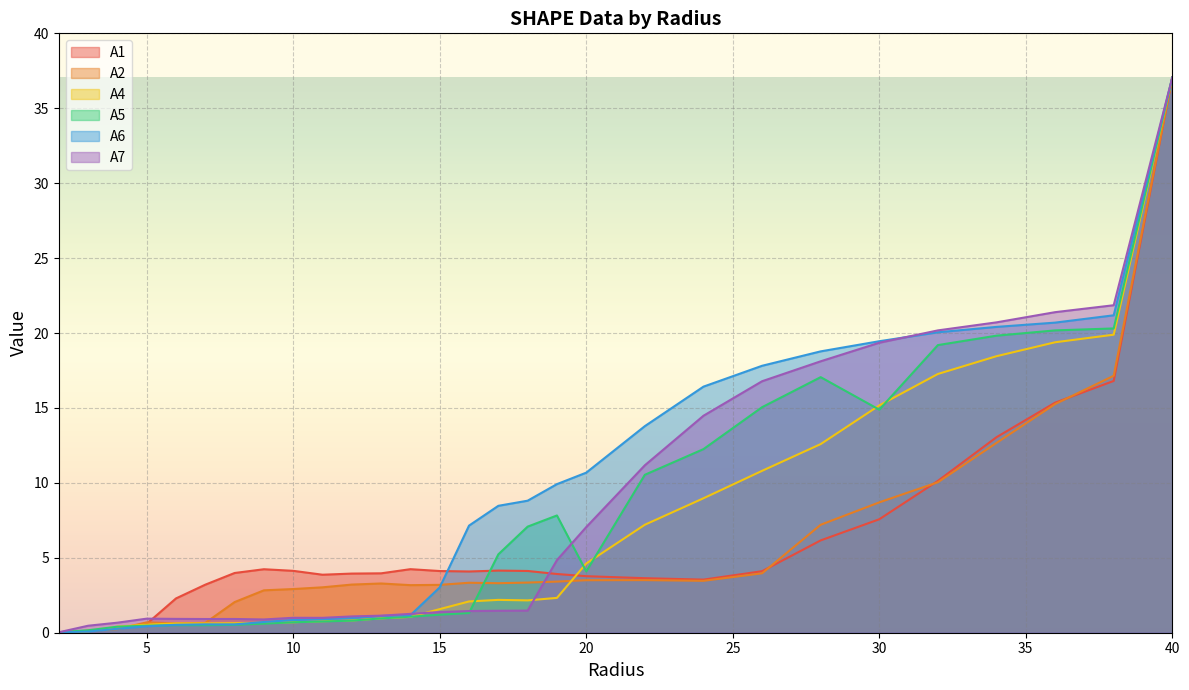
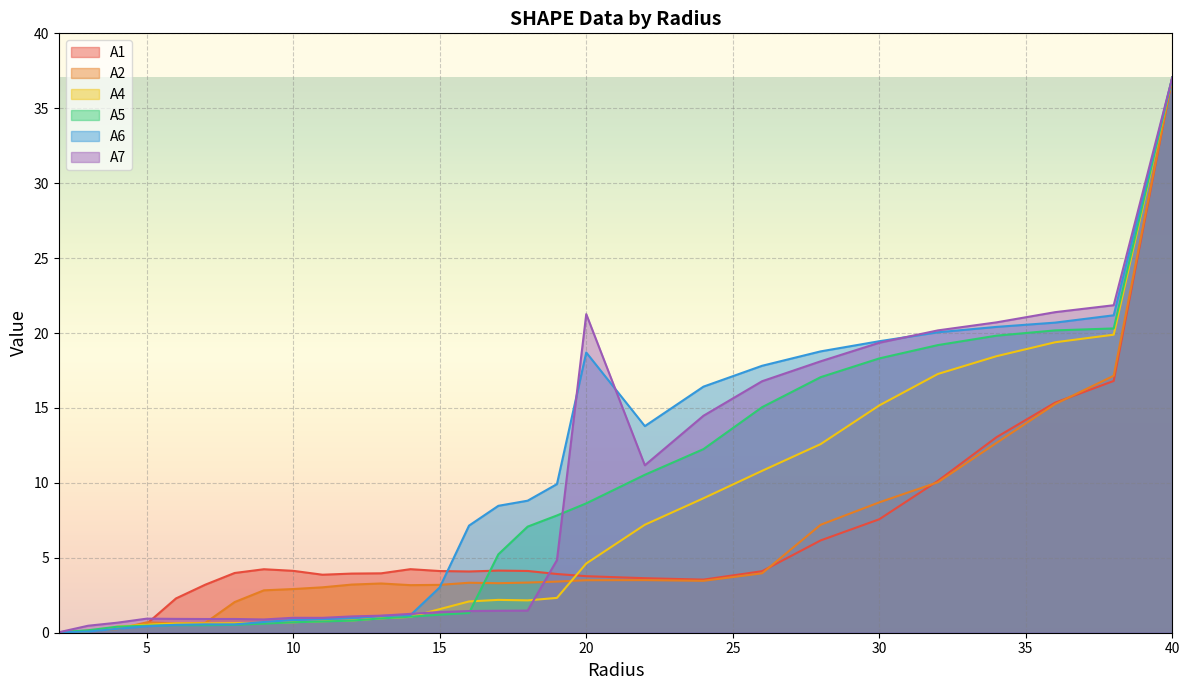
  {
    "A5": {
      "15": 1.2,
-     "20": 4.1,
-     "30": 14.9
+     "20": 8.6,
+     "30": 18.3
    },
    "A6": {
-     "20": 10.7
+     "20": 18.7
    },
    "A7": {
      "5": 0.9,
      "15": 1.4,
-     "20": 7.0
+     "20": 21.3
    }
  }
